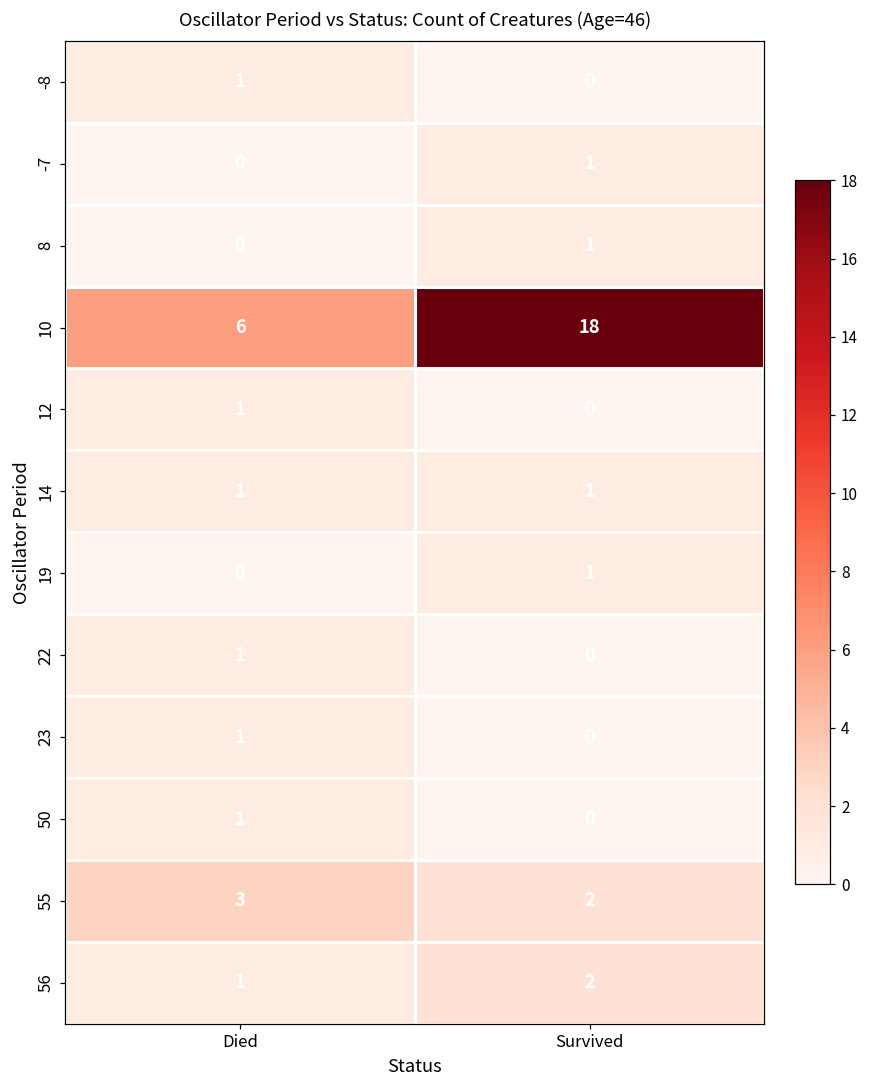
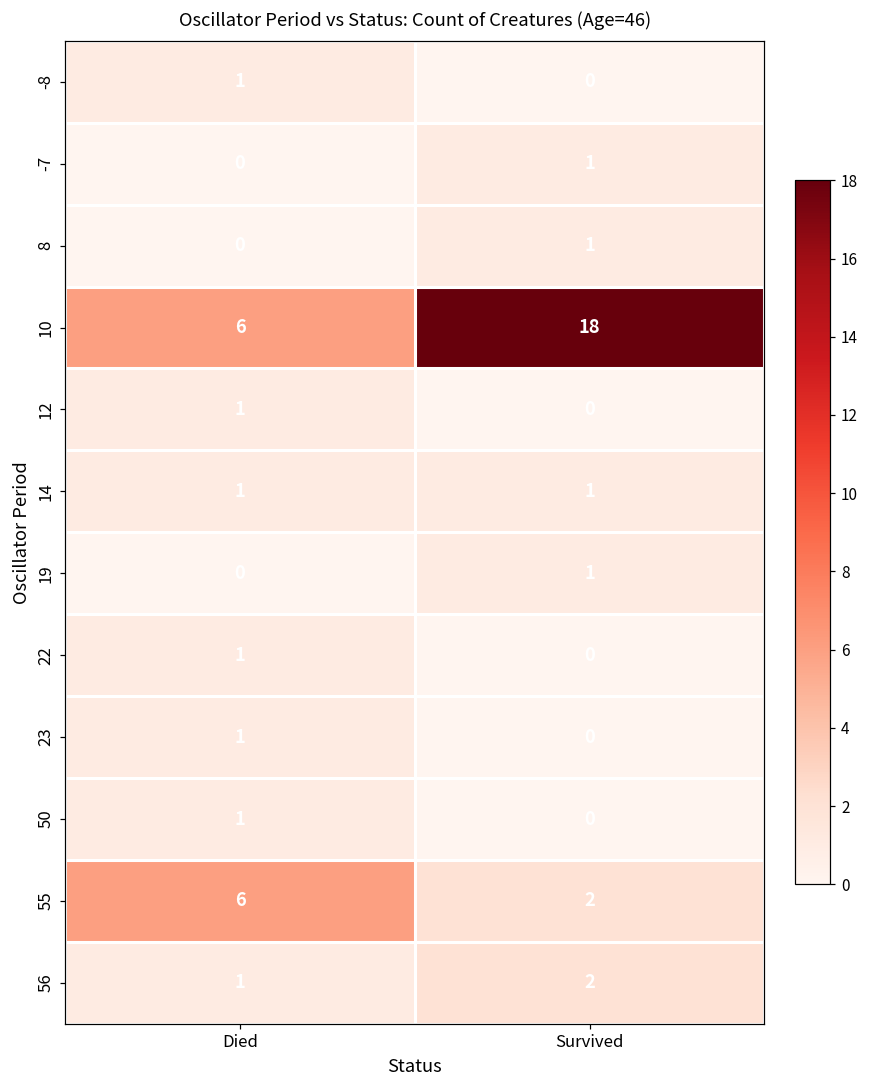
  {
    "10": {
      "Died": 6,
      "Survived": 18
    },
    "55": {
-     "Died": 3
+     "Died": 6
    }
  }
